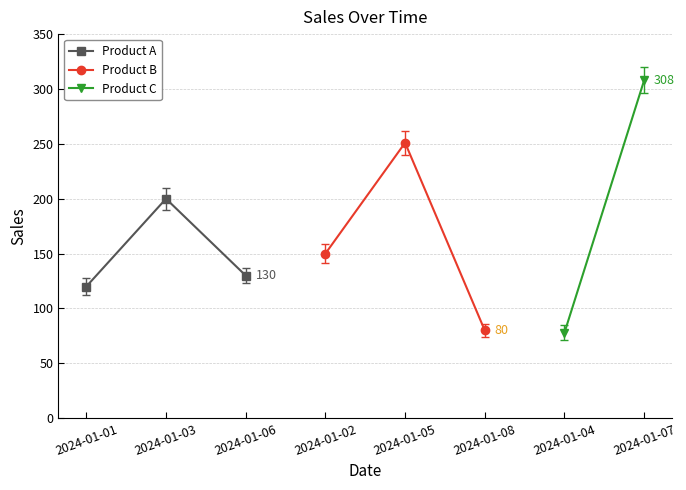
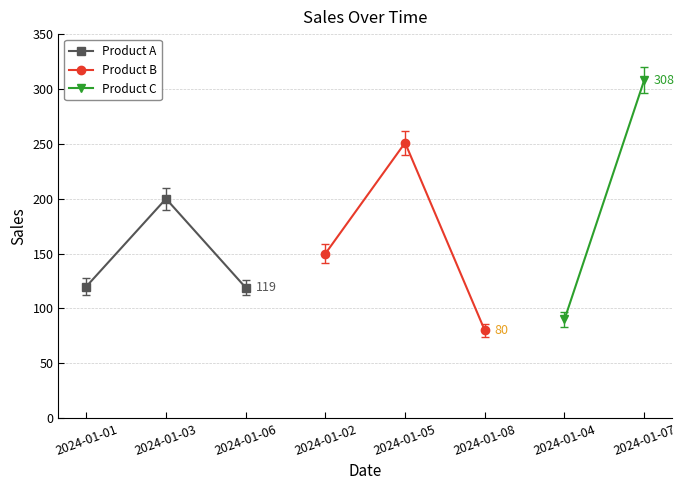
  {
    "Product A": {
-     "2024-01-06": 130
+     "2024-01-06": 119
    },
    "Product B": {
      "2024-01-08": 80
    },
    "Product C": {
-     "2024-01-04": 78
+     "2024-01-04": 90
    }
  }
